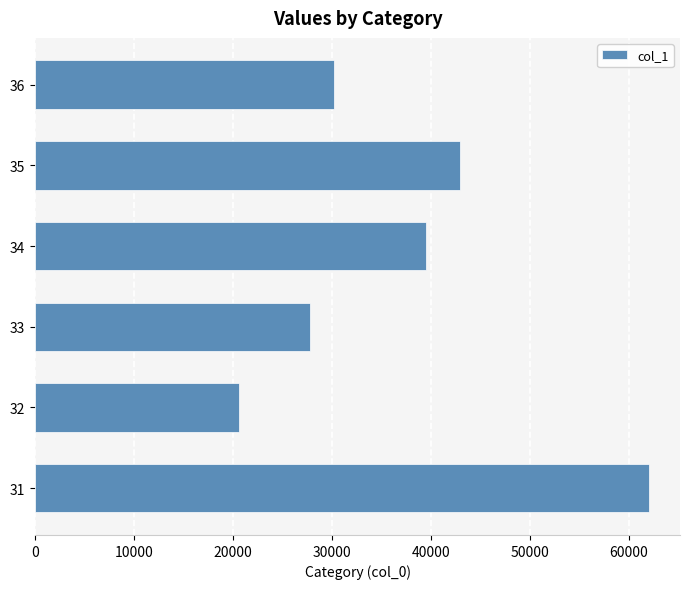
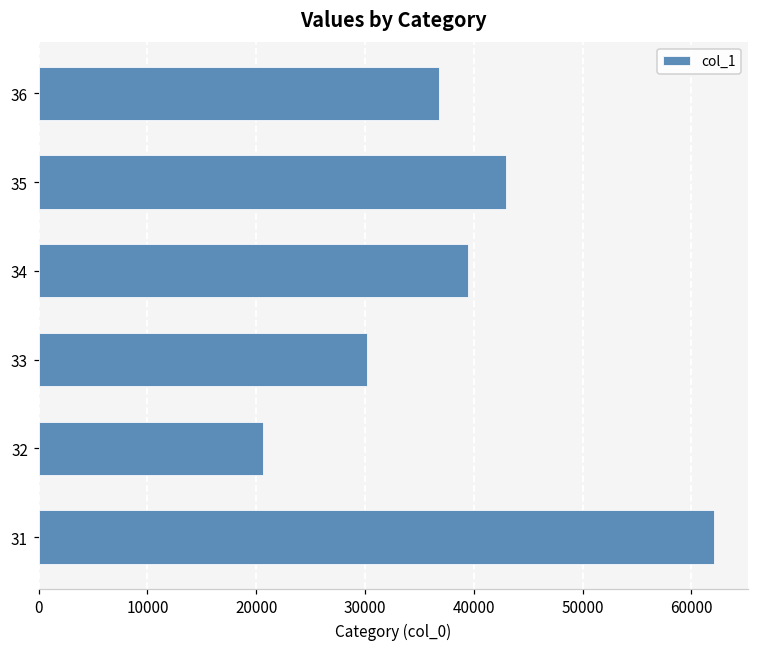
  {
-   "36": 30000,
+   "36": 37000,
    "35": 43000,
    "34": 39000,
-   "33": 28000,
+   "33": 30000,
    "32": 21000,
    "31": 62000
  }
